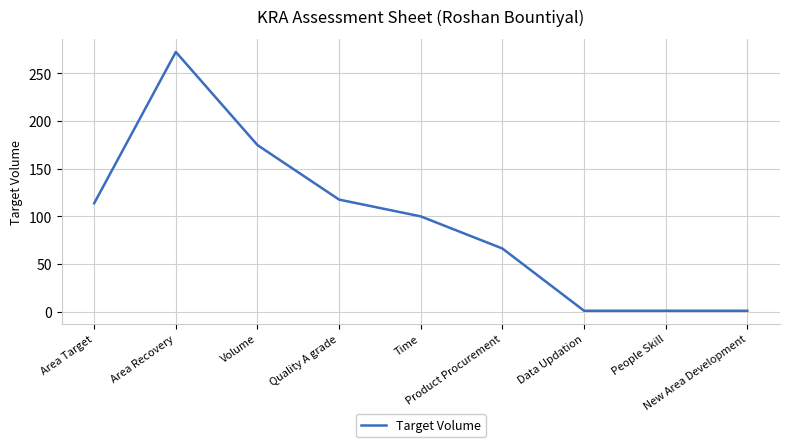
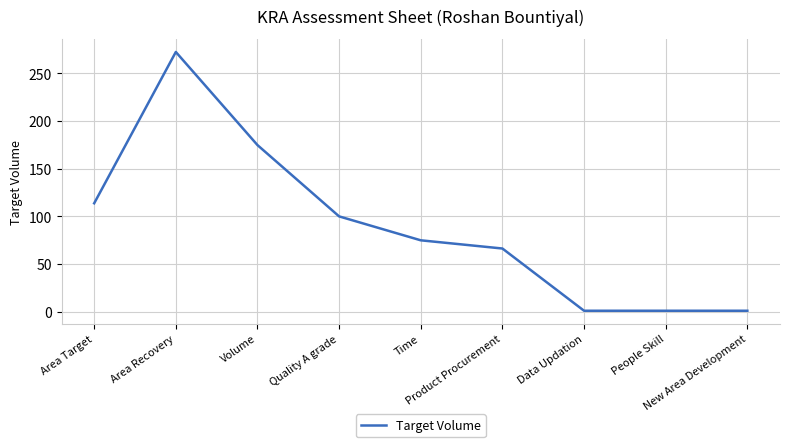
  {
    "Area Target": 110,
    "Area Recovery": 270,
    "Volume": 170,
-   "Quality A grade": 120,
-   "Time": 100,
+   "Quality A grade": 100,
+   "Time": 70,
    "Product Procurement": 70,
    "Data Updation": 0,
    "People Skill": 0,
    "New Area Development": 0
  }
